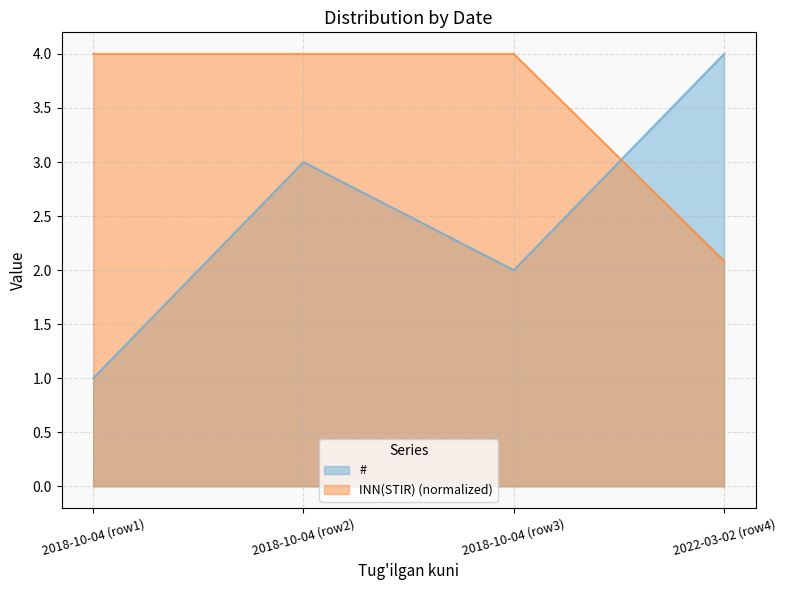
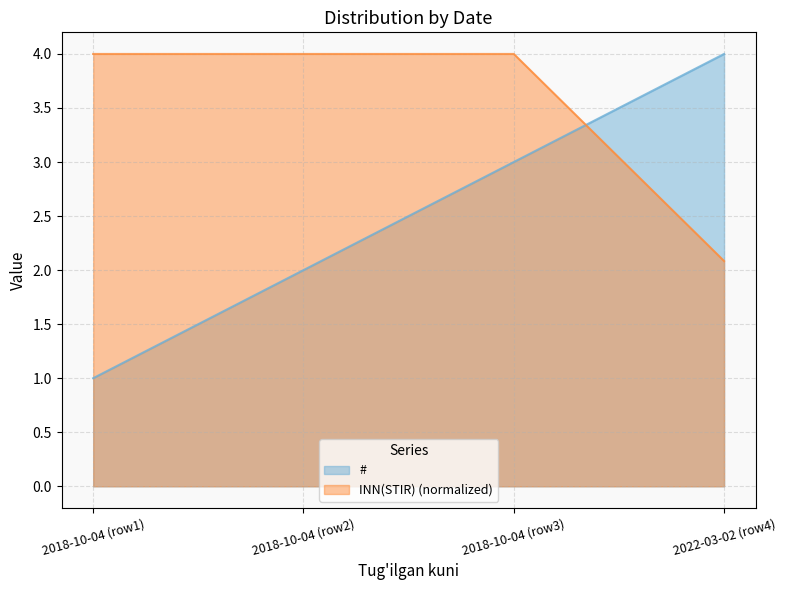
  {
    "#": {
      "2018-10-04 (row1)": 1,
-     "2018-10-04 (row2)": 3,
-     "2018-10-04 (row3)": 2,
+     "2018-10-04 (row2)": 2,
+     "2018-10-04 (row3)": 3,
      "2022-03-02 (row4)": 4
    },
    "INN(STIR) (normalized)": {
      "2018-10-04 (row1)": 4,
      "2018-10-04 (row2)": 4,
      "2018-10-04 (row3)": 4,
      "2022-03-02 (row4)": 2.08
    }
  }
